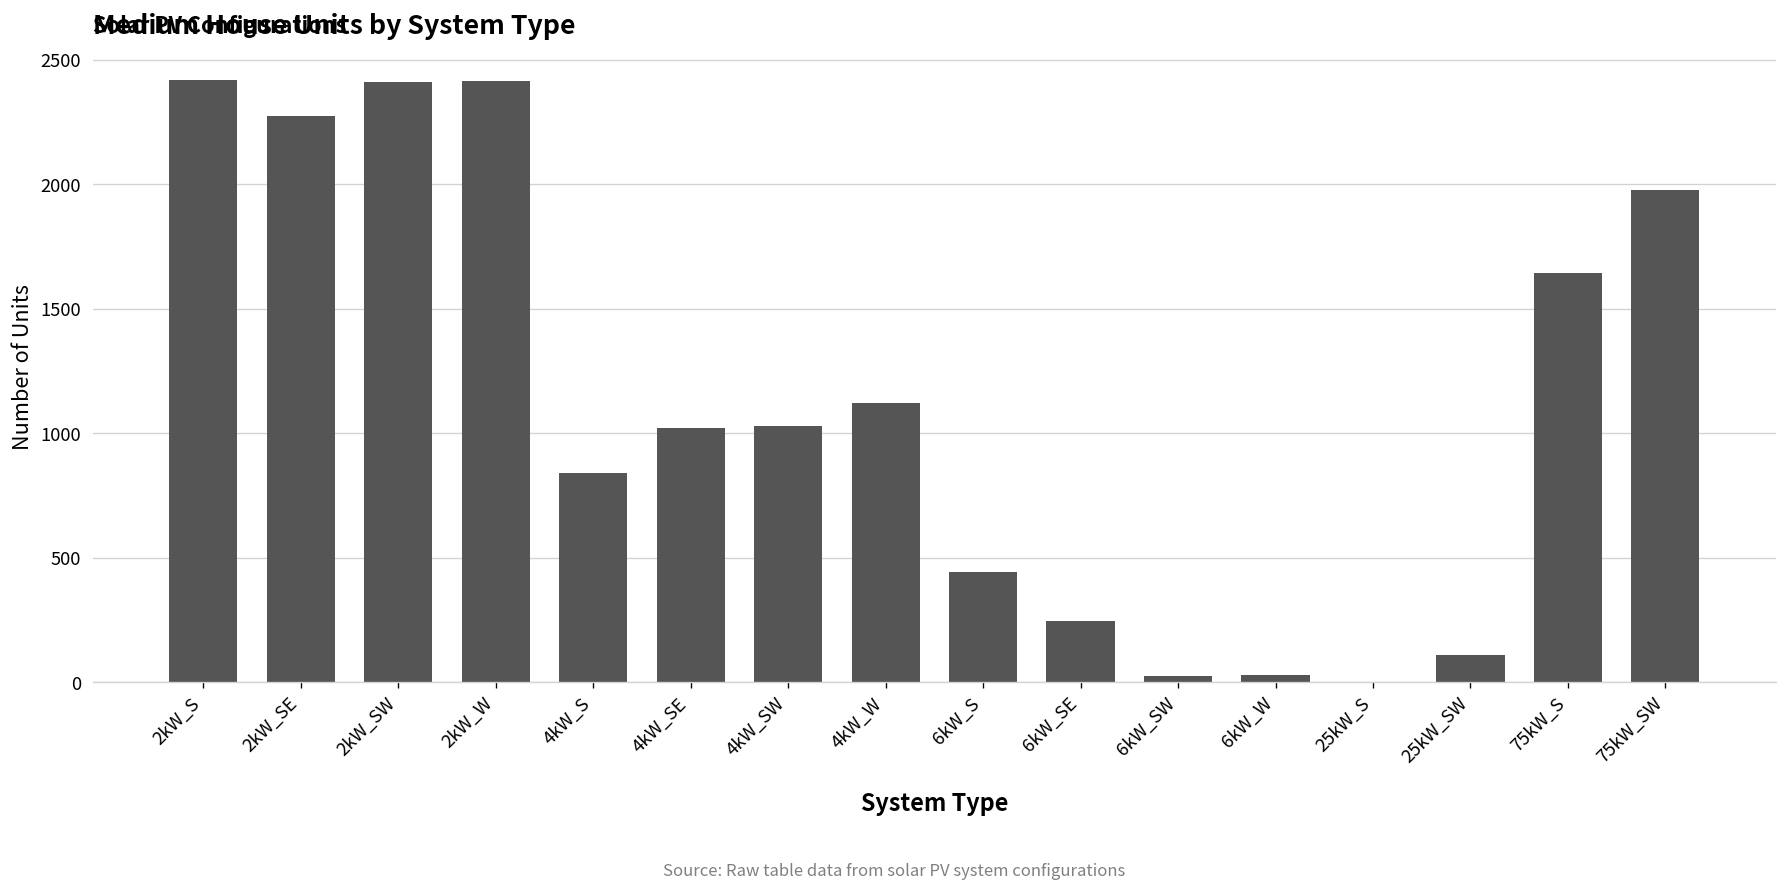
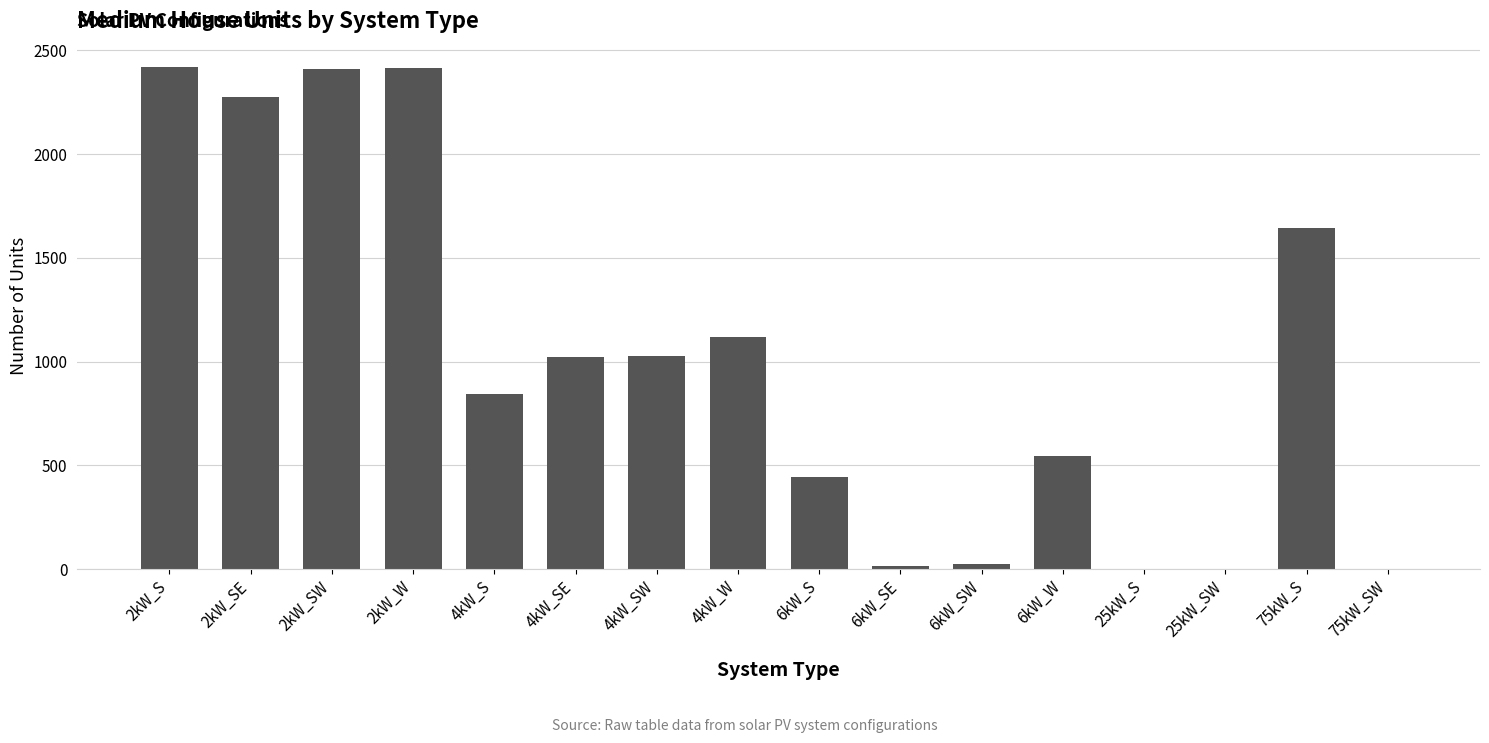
  {
    "2kW_S": 2420,
    "2kW_SE": 2270,
    "2kW_SW": 2410,
    "2kW_W": 2410,
    "4kW_S": 840,
    "4kW_SE": 1020,
    "4kW_SW": 1030,
    "4kW_W": 1120,
    "6kW_S": 450,
-   "6kW_SE": 250,
+   "6kW_SE": 20,
    "6kW_SW": 30,
-   "6kW_W": 30,
+   "6kW_W": 550,
    "25kW_S": 0,
-   "25kW_SW": 110,
+   "25kW_SW": 0,
    "75kW_S": 1640,
-   "75kW_SW": 1980
+   "75kW_SW": 0
  }
